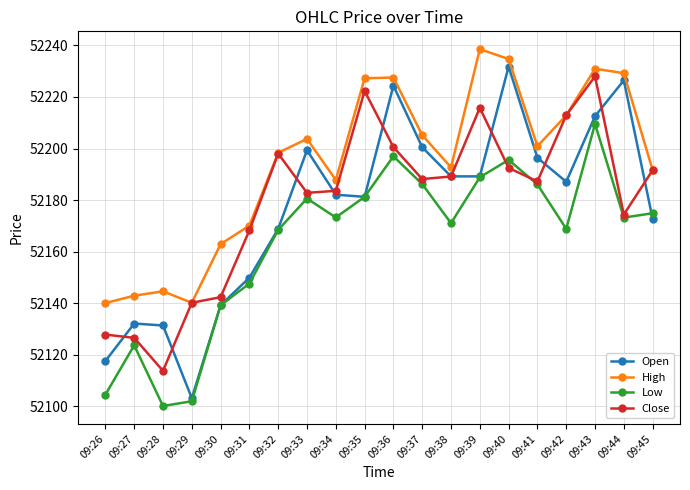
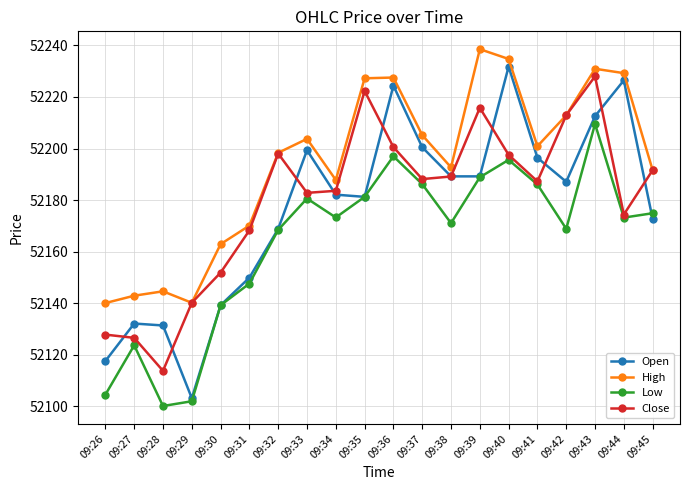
  {
    "Open": {
      "09:26": 52118,
      "09:27": 52132,
      "09:28": 52131,
      "09:29": 52103,
      "09:31": 52150,
      "09:33": 52199,
      "09:34": 52182,
      "09:36": 52224,
      "09:37": 52201,
      "09:40": 52232,
      "09:41": 52196,
      "09:42": 52187,
      "09:43": 52213,
      "09:44": 52226,
      "09:45": 52173
    },
    "High": {
      "09:26": 52140,
      "09:27": 52143,
      "09:28": 52145,
      "09:30": 52163,
      "09:31": 52170,
      "09:33": 52204,
      "09:34": 52188,
      "09:35": 52227,
      "09:36": 52228,
      "09:37": 52205,
      "09:38": 52193,
      "09:39": 52239,
      "09:40": 52235,
      "09:41": 52201,
      "09:43": 52231,
      "09:44": 52229
    },
    "Low": {
      "09:26": 52105,
      "09:27": 52124,
      "09:28": 52100,
      "09:29": 52102,
      "09:31": 52148,
      "09:33": 52181,
      "09:34": 52173,
      "09:36": 52197,
      "09:37": 52186,
      "09:38": 52171,
      "09:40": 52196,
      "09:41": 52186,
      "09:42": 52169,
      "09:43": 52210,
      "09:44": 52173,
      "09:45": 52175
    },
    "Close": {
      "09:26": 52128,
      "09:27": 52127,
      "09:28": 52114,
-     "09:30": 52142,
+     "09:30": 52152,
      "09:31": 52168,
      "09:33": 52183,
      "09:34": 52184,
      "09:35": 52222,
      "09:36": 52201,
      "09:37": 52188,
      "09:39": 52216,
-     "09:40": 52192,
+     "09:40": 52198,
      "09:41": 52187,
      "09:43": 52228,
      "09:44": 52174
    }
  }
